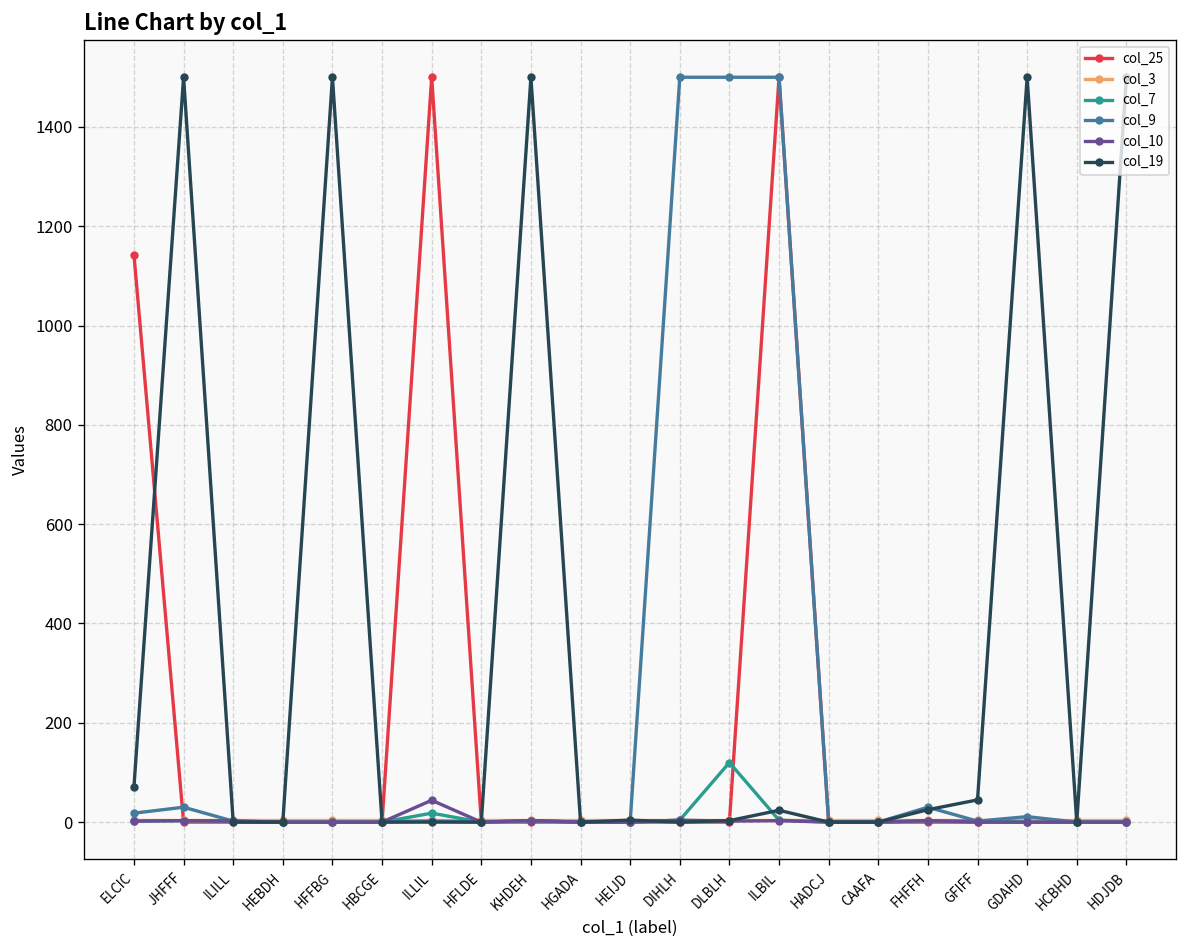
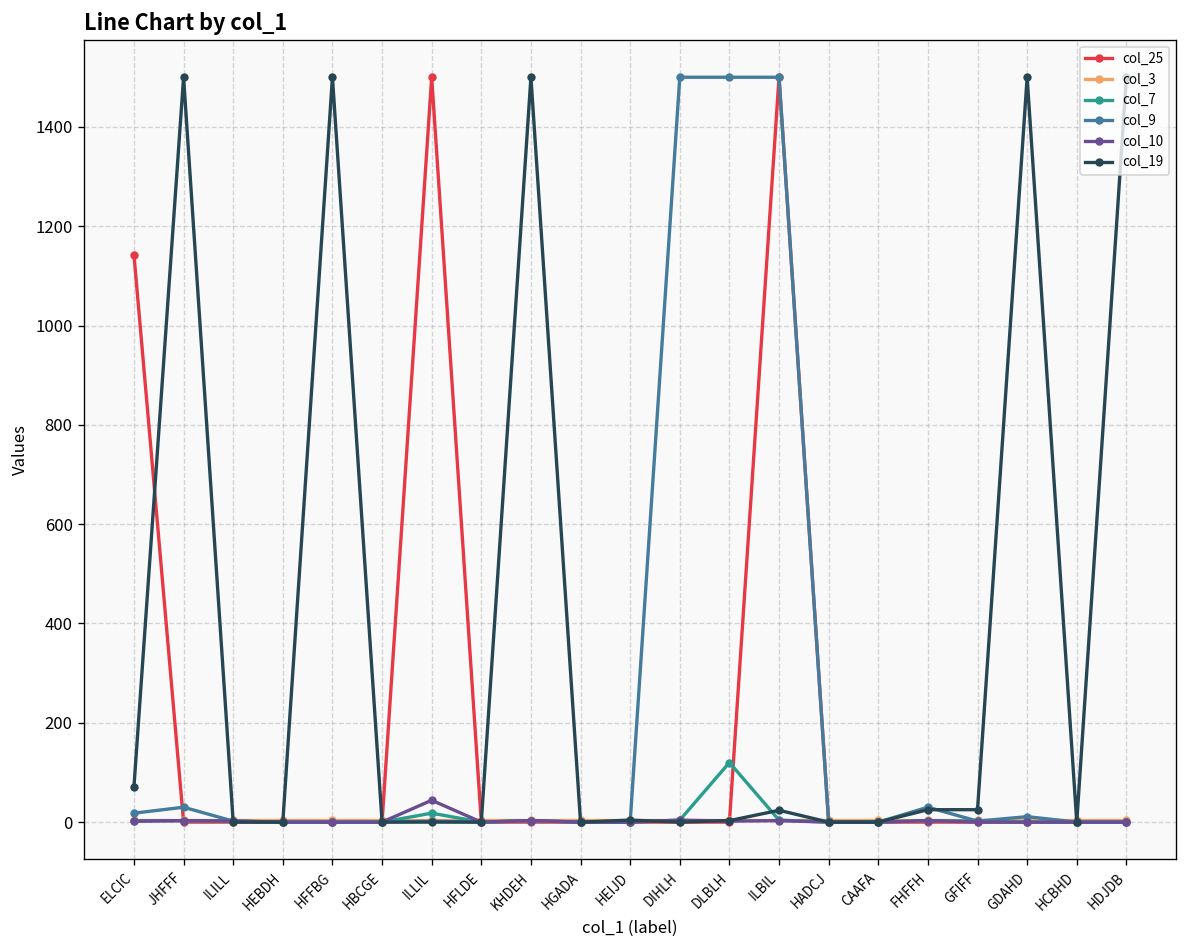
  {
    "col_25": {
      "ELCIC": 1140,
      "ILLIL": 1500
    },
    "col_10": {
      "ILLIL": 40
    },
    "col_19": {
      "ELCIC": 70,
      "JHFFF": 1500,
      "HFFBG": 1500,
      "KHDEH": 1500,
      "ILBIL": 20,
-     "GFIFF": 40,
+     "GFIFF": 30,
      "GDAHD": 1500
    }
  }
